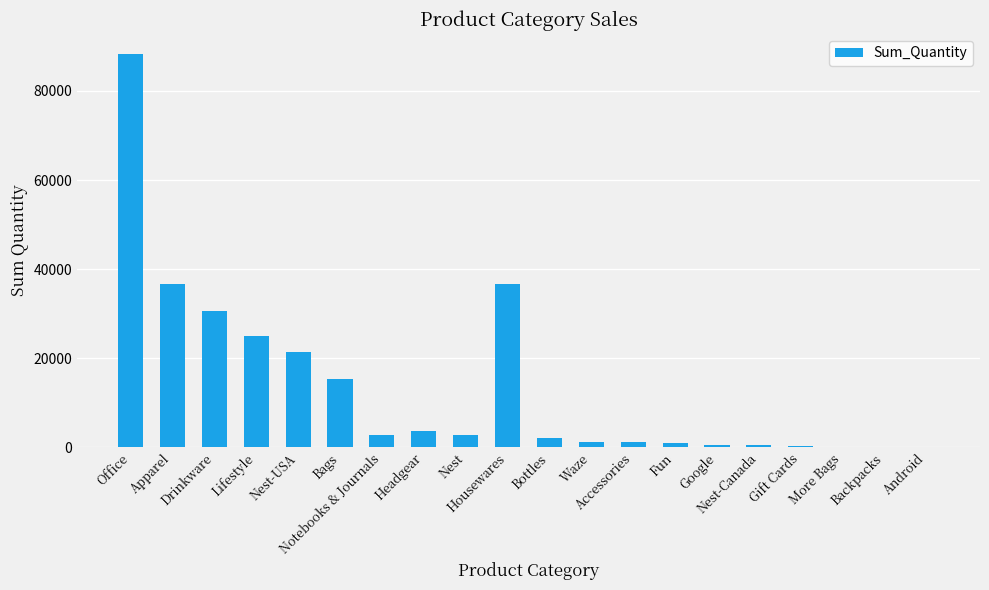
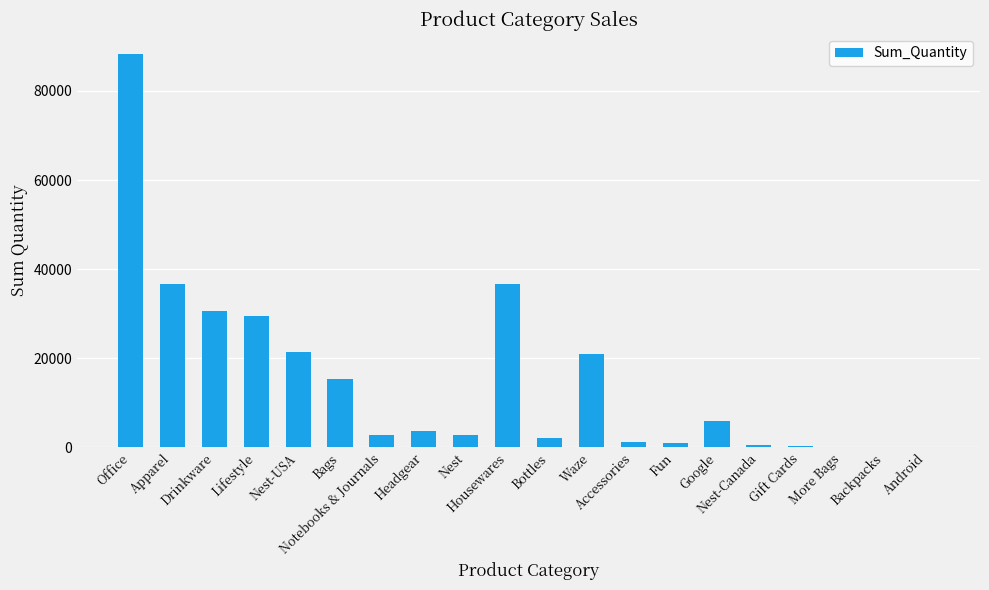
  {
    "Office": 88000,
    "Apparel": 37000,
    "Drinkware": 31000,
-   "Lifestyle": 25000,
+   "Lifestyle": 29000,
    "Nest-USA": 21000,
    "Bags": 15000,
    "Notebooks & Journals": 3000,
    "Headgear": 4000,
    "Nest": 3000,
    "Housewares": 37000,
    "Bottles": 2000,
-   "Waze": 1000,
+   "Waze": 21000,
    "Accessories": 1000,
    "Fun": 1000,
-   "Google": 1000
+   "Google": 6000
  }
